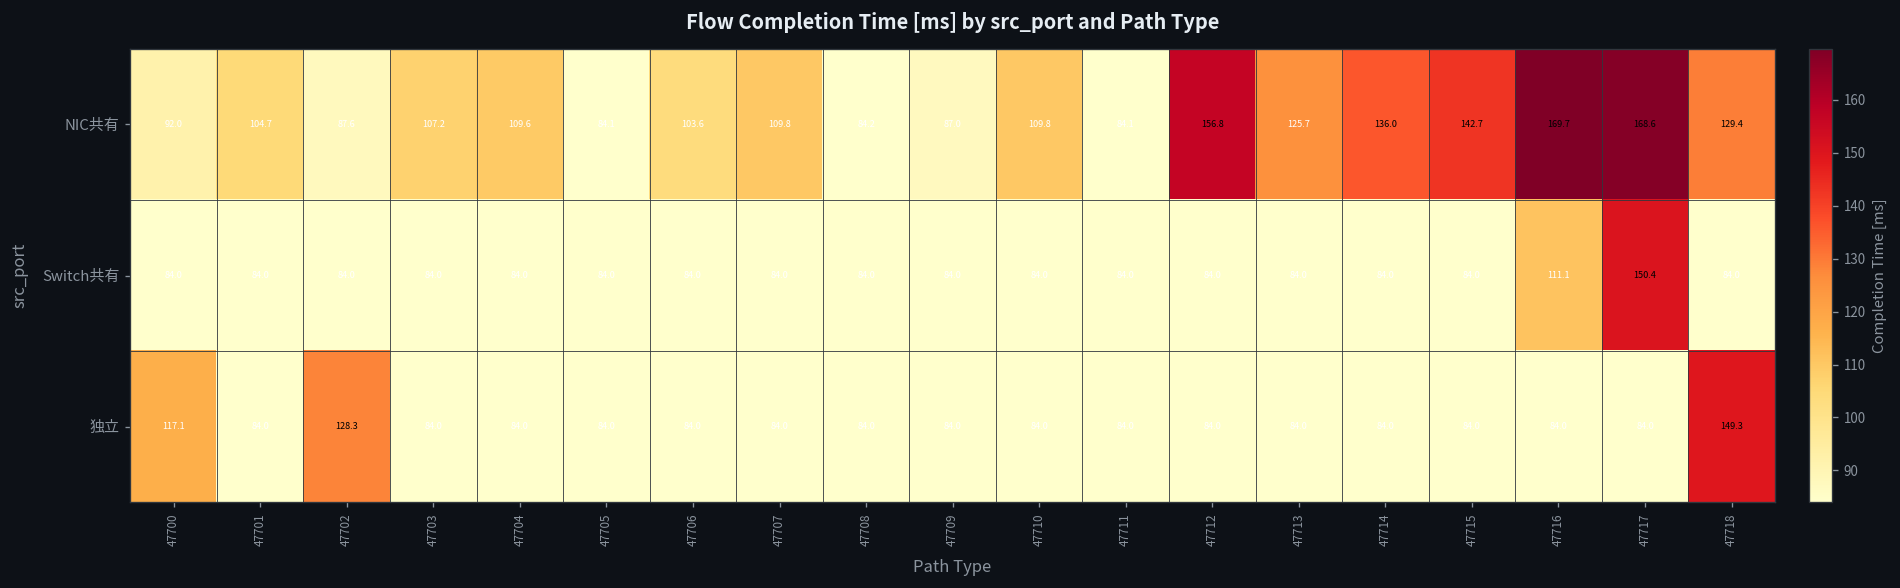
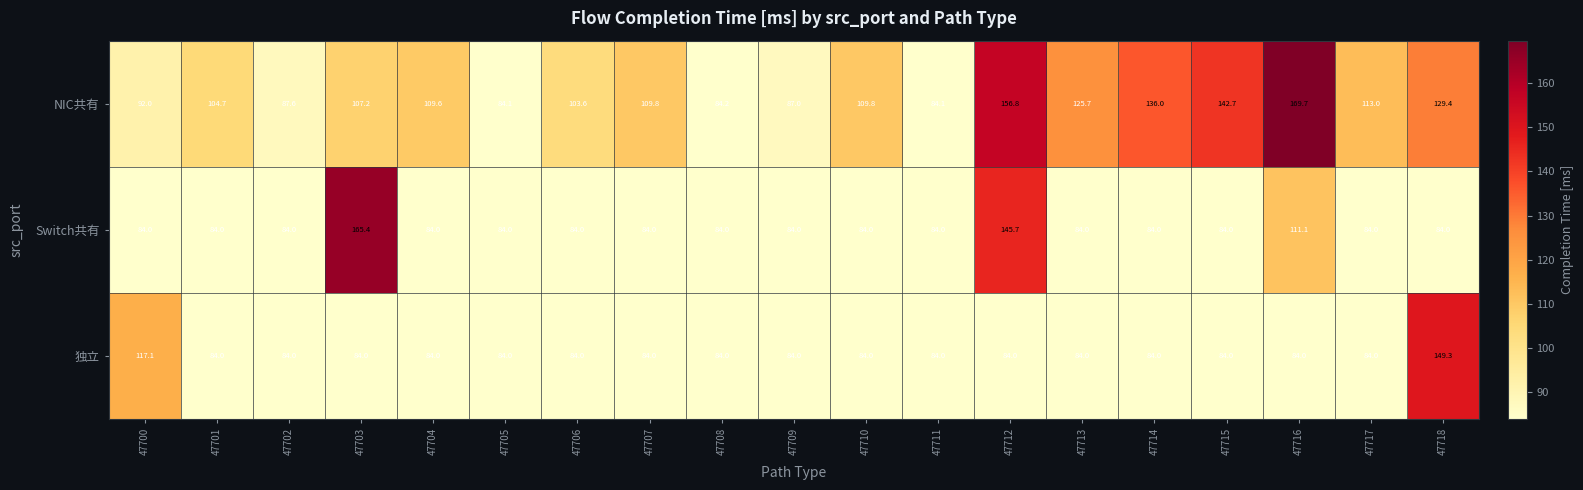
  {
    "NIC共有": {
      "47700": 92.0,
      "47701": 104.7,
      "47702": 87.6,
      "47703": 107.2,
      "47704": 109.6,
      "47705": 84.1,
      "47706": 103.6,
      "47707": 109.8,
      "47708": 84.2,
      "47709": 87.0,
      "47710": 109.8,
      "47711": 84.1,
      "47712": 156.8,
      "47713": 125.7,
      "47714": 136.0,
      "47715": 142.7,
      "47716": 169.7,
-     "47717": 168.6,
+     "47717": 113.0,
      "47718": 129.4
    },
    "Switch共有": {
      "47700": 84.0,
      "47701": 84.0,
      "47702": 84.0,
-     "47703": 84.0,
+     "47703": 165.4,
      "47704": 84.0,
      "47705": 84.0,
      "47706": 84.0,
      "47707": 84.0,
      "47708": 84.0,
      "47709": 84.0,
      "47710": 84.0,
      "47711": 84.0,
-     "47712": 84.0,
+     "47712": 145.7,
      "47713": 84.0,
      "47714": 84.0,
      "47715": 84.0,
      "47716": 111.1,
-     "47717": 150.4,
+     "47717": 84.0,
      "47718": 84.0
    },
    "独立": {
      "47700": 117.1,
      "47701": 84.0,
-     "47702": 128.3,
+     "47702": 84.0,
      "47703": 84.0,
      "47704": 84.0,
      "47705": 84.0,
      "47706": 84.0,
      "47707": 84.0,
      "47708": 84.0,
      "47709": 84.0,
      "47710": 84.0,
      "47711": 84.0,
      "47712": 84.0,
      "47713": 84.0,
      "47714": 84.0,
      "47715": 84.0,
      "47716": 84.0,
      "47717": 84.0,
      "47718": 149.3
    }
  }
